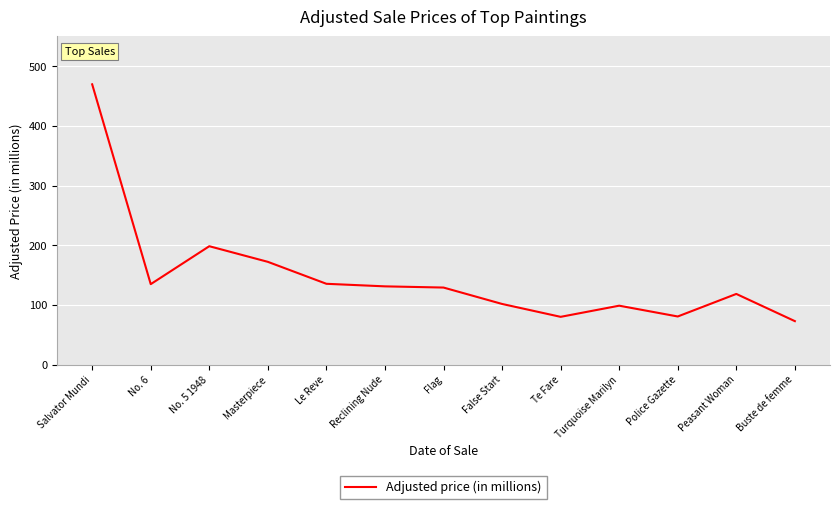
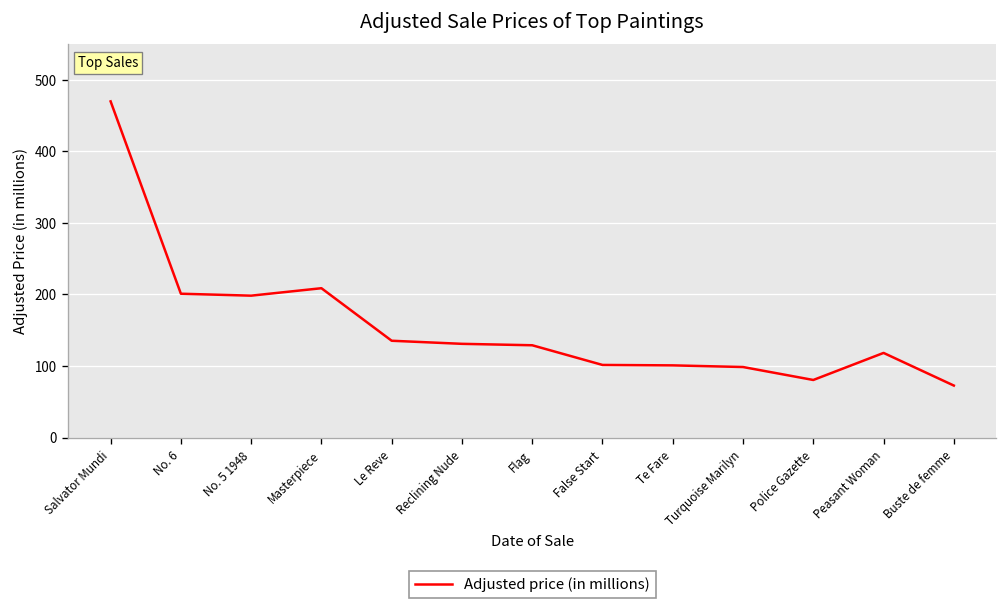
  {
    "Salvator Mundi": 470,
-   "No. 6": 130,
+   "No. 6": 200,
    "No. 5 1948": 200,
-   "Masterpiece": 170,
+   "Masterpiece": 210,
    "Le Reve": 140,
    "Reclining Nude": 130,
    "Flag": 130,
    "False Start": 100,
-   "Te Fare": 80,
+   "Te Fare": 100,
    "Turquoise Marilyn": 100,
    "Police Gazette": 80,
    "Peasant Woman": 120,
    "Buste de femme": 70
  }
